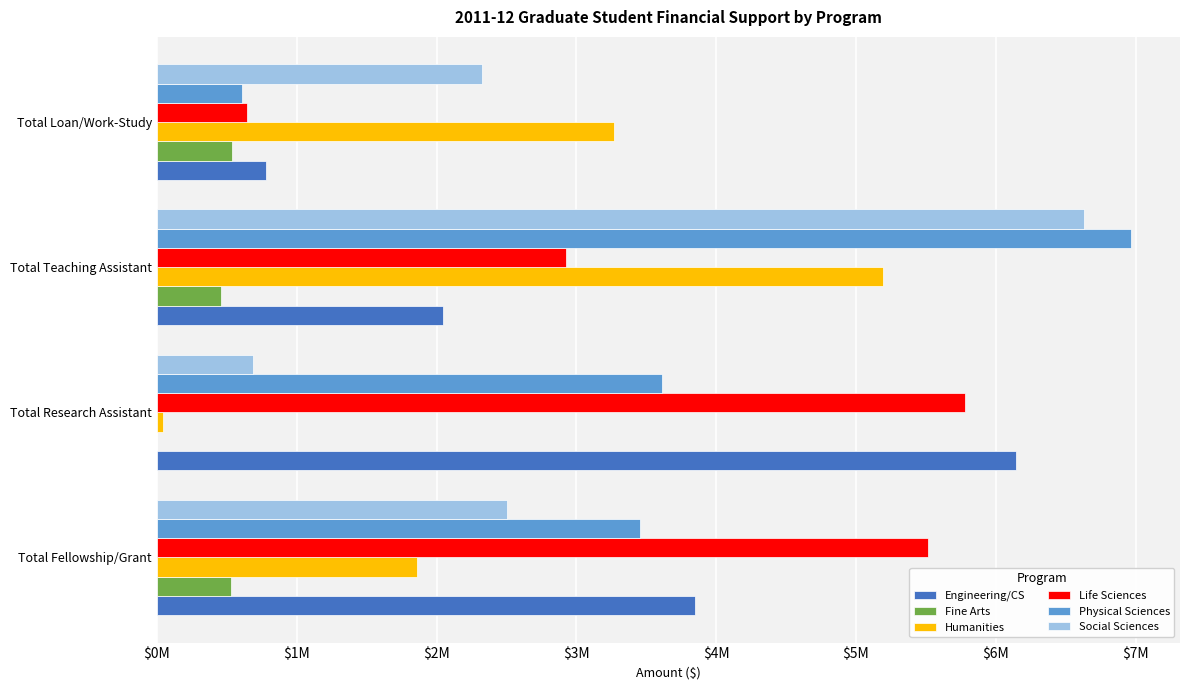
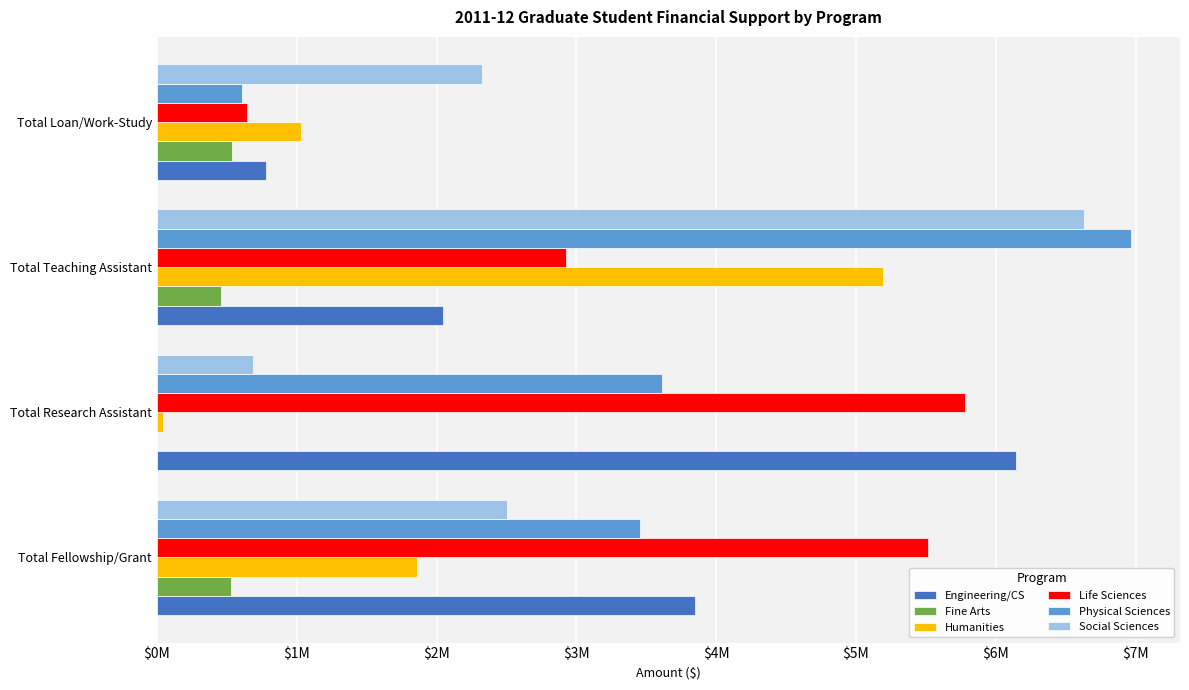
  {
    "Fine Arts": {
      "Total Loan/Work-Study": "$540000",
      "Total Teaching Assistant": "$460000",
      "Total Fellowship/Grant": "$530000"
    },
    "Humanities": {
-     "Total Loan/Work-Study": "$3270000",
+     "Total Loan/Work-Study": "$1030000",
      "Total Teaching Assistant": "$5190000",
      "Total Research Assistant": "$40000",
      "Total Fellowship/Grant": "$1860000"
    },
    "Life Sciences": {
      "Total Loan/Work-Study": "$640000",
      "Total Teaching Assistant": "$2930000",
      "Total Research Assistant": "$5780000",
      "Total Fellowship/Grant": "$5510000"
    },
    "Social Sciences": {
      "Total Loan/Work-Study": "$2320000",
      "Total Teaching Assistant": "$6630000",
      "Total Research Assistant": "$690000",
      "Total Fellowship/Grant": "$2500000"
    }
  }
